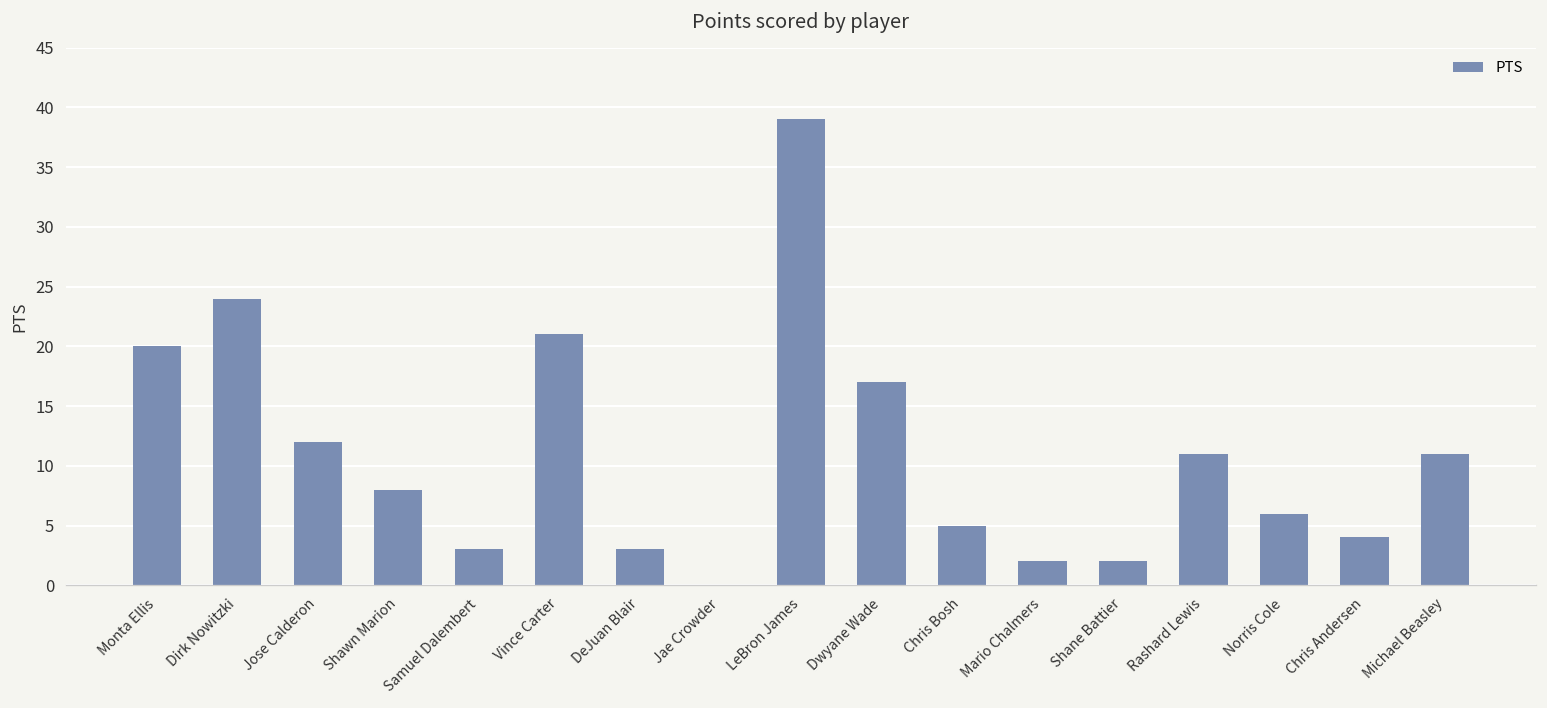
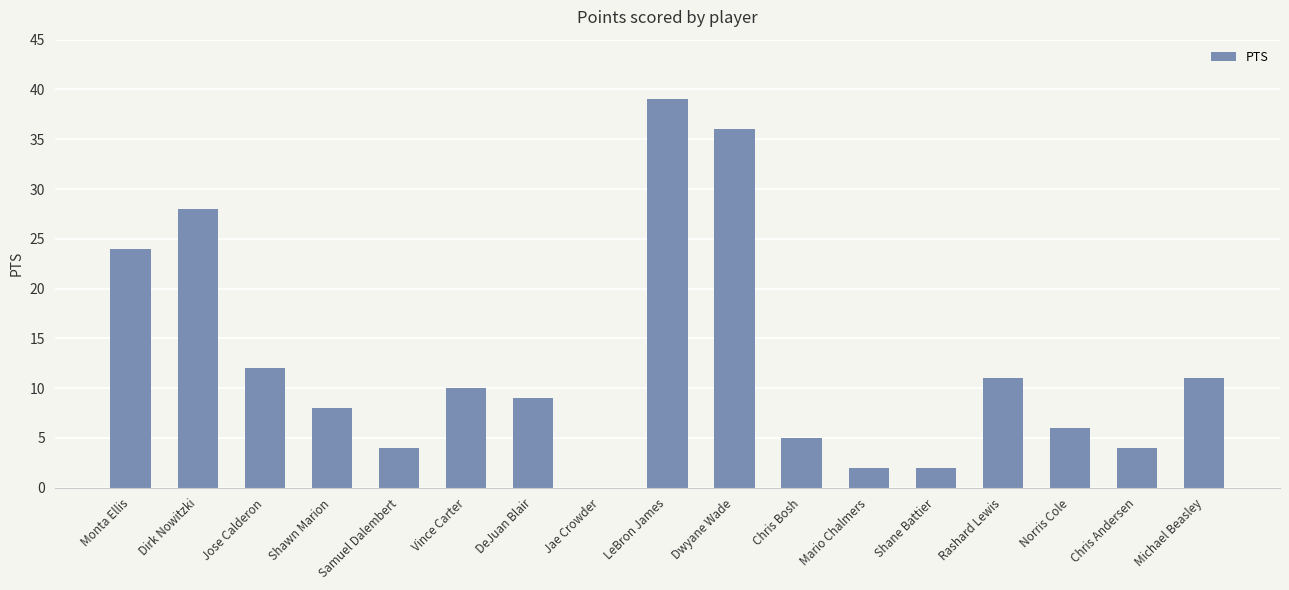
  {
-   "Monta Ellis": 20,
-   "Dirk Nowitzki": 24,
+   "Monta Ellis": 24,
+   "Dirk Nowitzki": 28,
    "Jose Calderon": 12,
    "Shawn Marion": 8,
-   "Samuel Dalembert": 3,
-   "Vince Carter": 21,
-   "DeJuan Blair": 3,
+   "Samuel Dalembert": 4,
+   "Vince Carter": 10,
+   "DeJuan Blair": 9,
    "Jae Crowder": 0,
    "LeBron James": 39,
-   "Dwyane Wade": 17,
+   "Dwyane Wade": 36,
    "Chris Bosh": 5,
    "Mario Chalmers": 2,
    "Shane Battier": 2,
    "Rashard Lewis": 11,
    "Norris Cole": 6,
    "Chris Andersen": 4,
    "Michael Beasley": 11
  }
